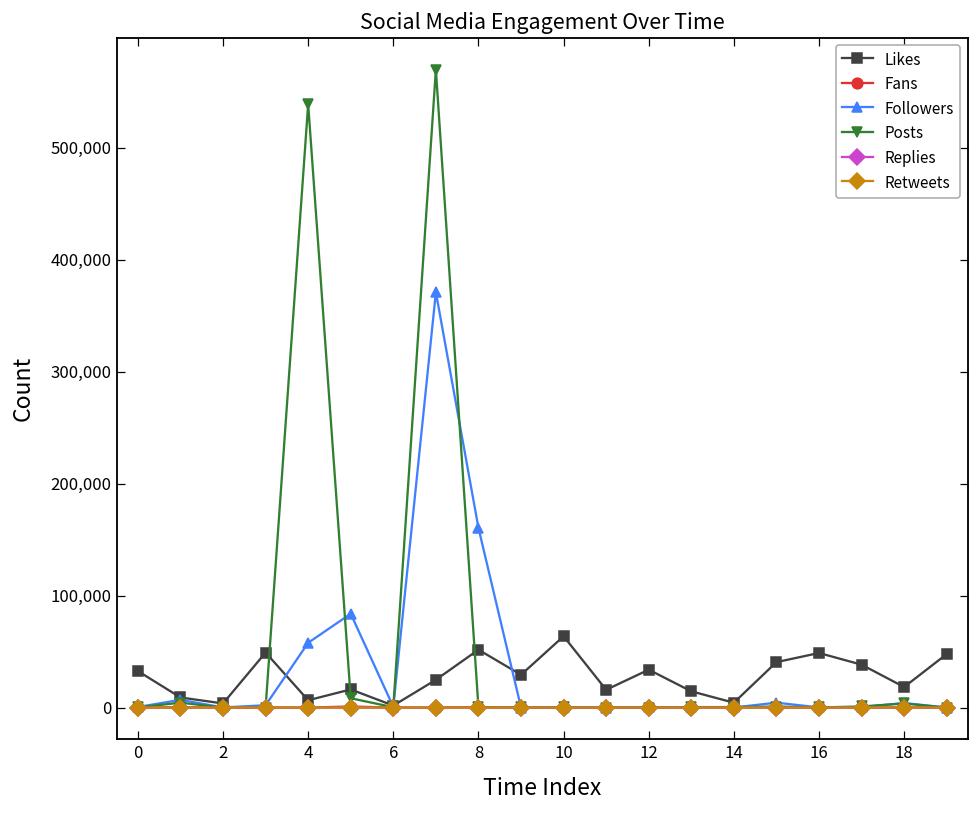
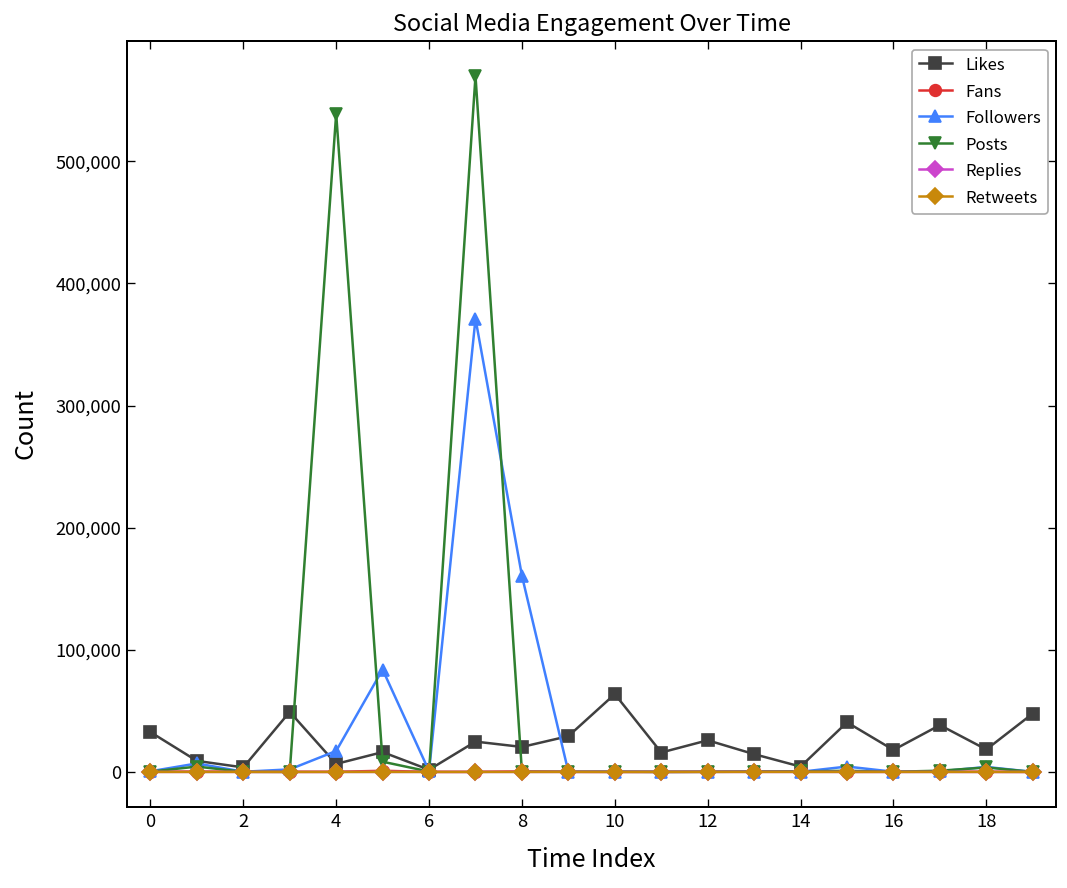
  {
    "Likes": {
      "0": "33,000",
      "2": "4,000",
      "4": "7,000",
-     "8": "52,000",
+     "8": "20,000",
      "10": "64,000",
-     "12": "34,000",
+     "12": "26,000",
      "14": "4,000",
-     "16": "49,000",
+     "16": "18,000",
      "18": "18,000"
    },
    "Followers": {
-     "4": "58,000",
+     "4": "17,000",
      "8": "161,000"
    },
    "Posts": {
      "4": "539,000"
    }
  }
